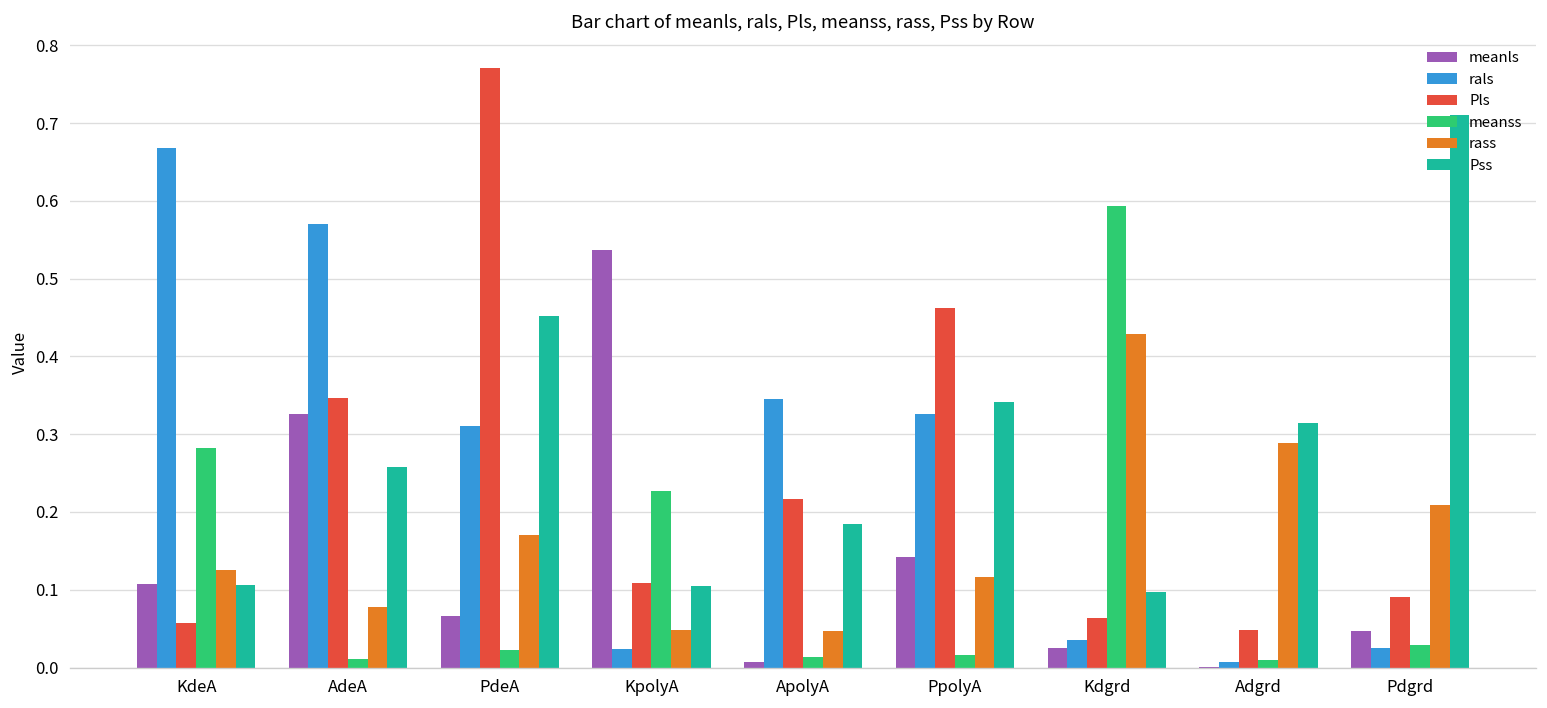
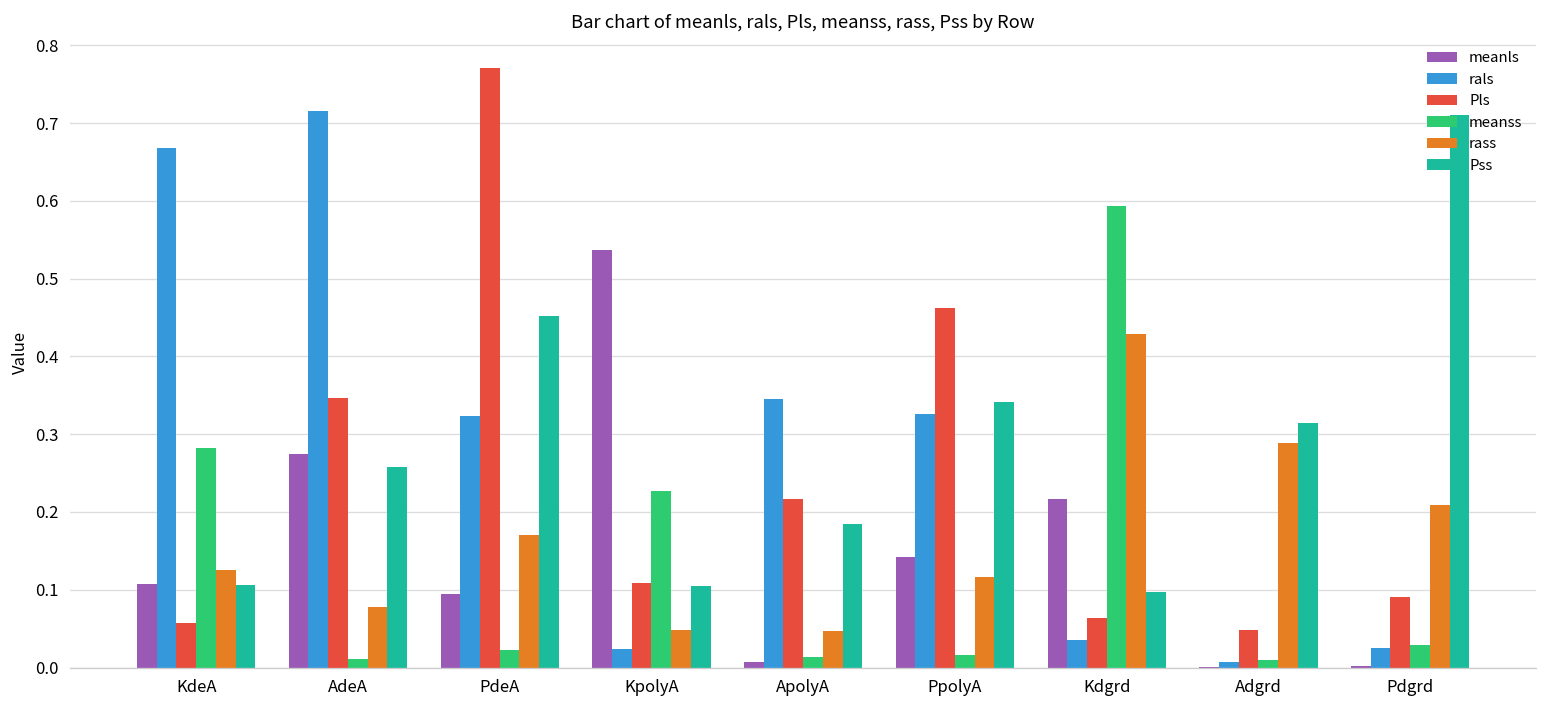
  {
    "meanls": {
      "KdeA": 0.11,
-     "AdeA": 0.33,
-     "PdeA": 0.07,
+     "AdeA": 0.27,
+     "PdeA": 0.10,
      "KpolyA": 0.54,
      "ApolyA": 0.01,
      "PpolyA": 0.14,
-     "Kdgrd": 0.02,
-     "Pdgrd": 0.05
+     "Kdgrd": 0.22,
+     "Pdgrd": 0.00
    },
    "rals": {
      "KdeA": 0.67,
-     "AdeA": 0.57,
-     "PdeA": 0.31,
+     "AdeA": 0.72,
+     "PdeA": 0.32,
      "KpolyA": 0.02,
      "ApolyA": 0.35,
      "PpolyA": 0.33,
      "Kdgrd": 0.03,
      "Adgrd": 0.01,
      "Pdgrd": 0.03
    }
  }
